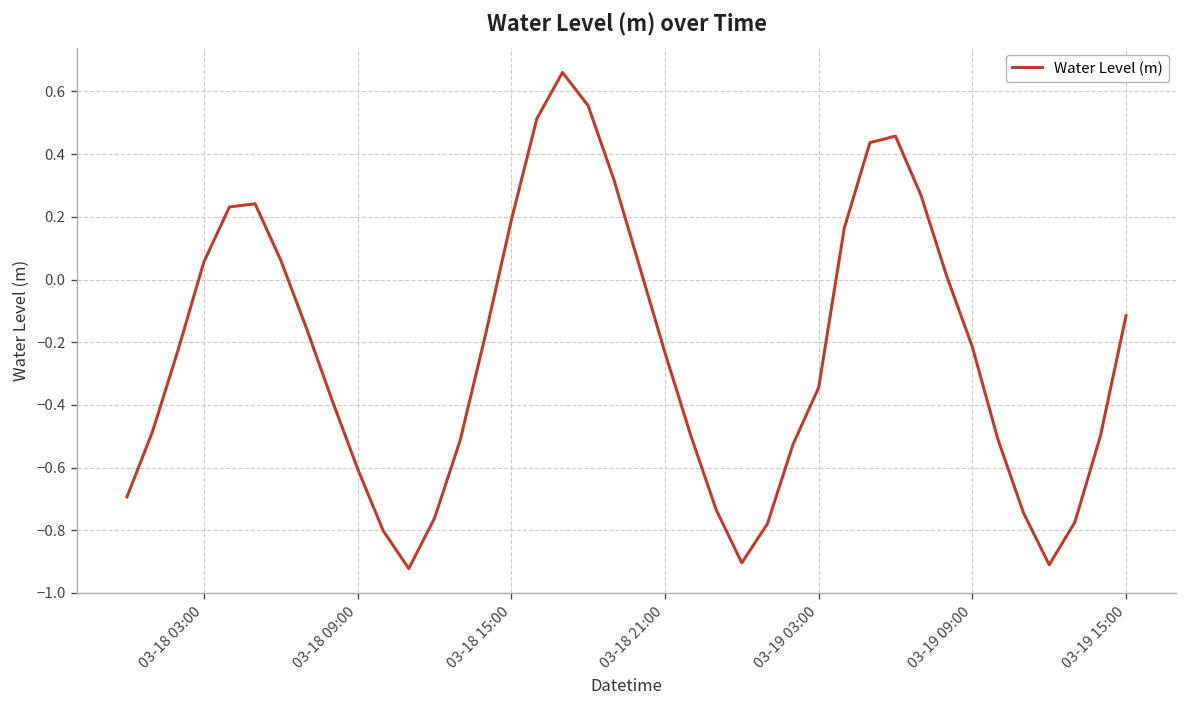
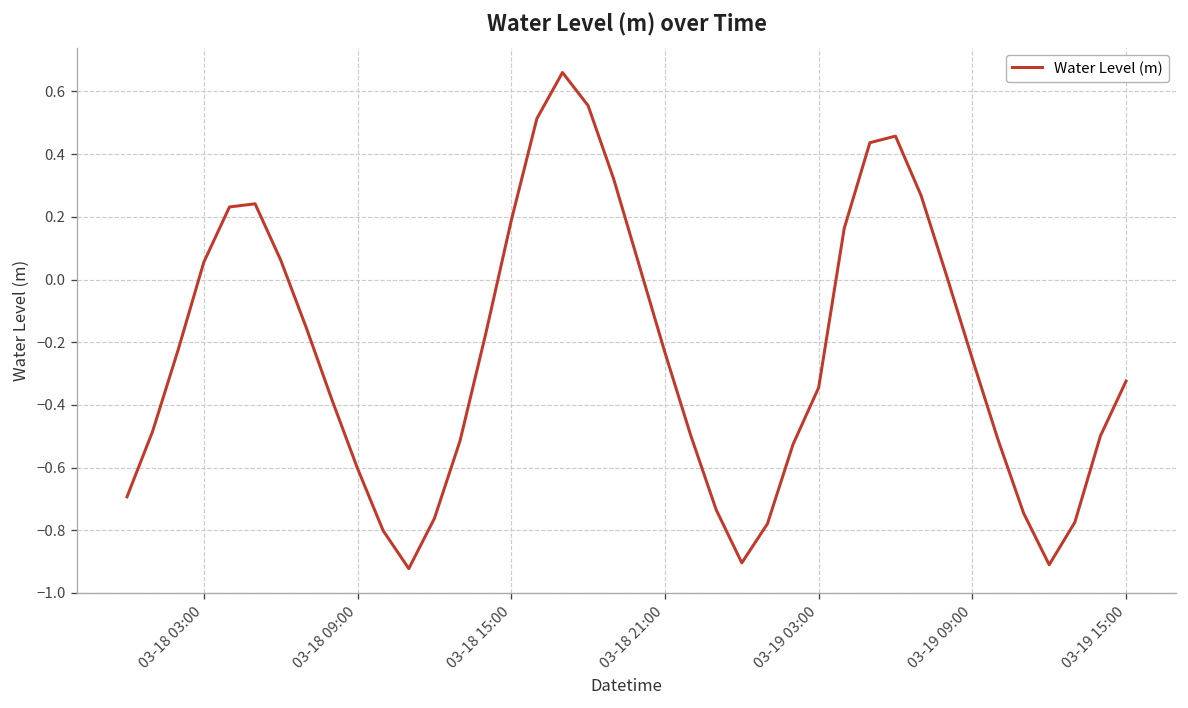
  {
    "03-18 03:00": 0.06,
    "03-18 09:00": -0.60,
    "03-18 15:00": 0.19,
    "03-18 21:00": -0.23,
    "03-19 03:00": -0.35,
-   "03-19 09:00": -0.22,
-   "03-19 15:00": -0.12
+   "03-19 09:00": -0.25,
+   "03-19 15:00": -0.32
  }
